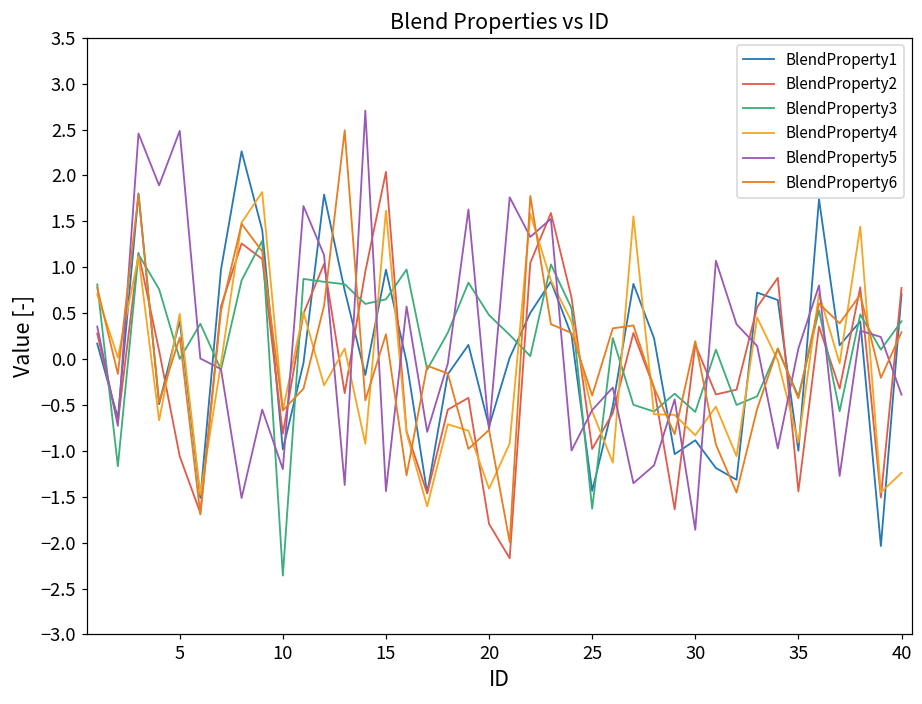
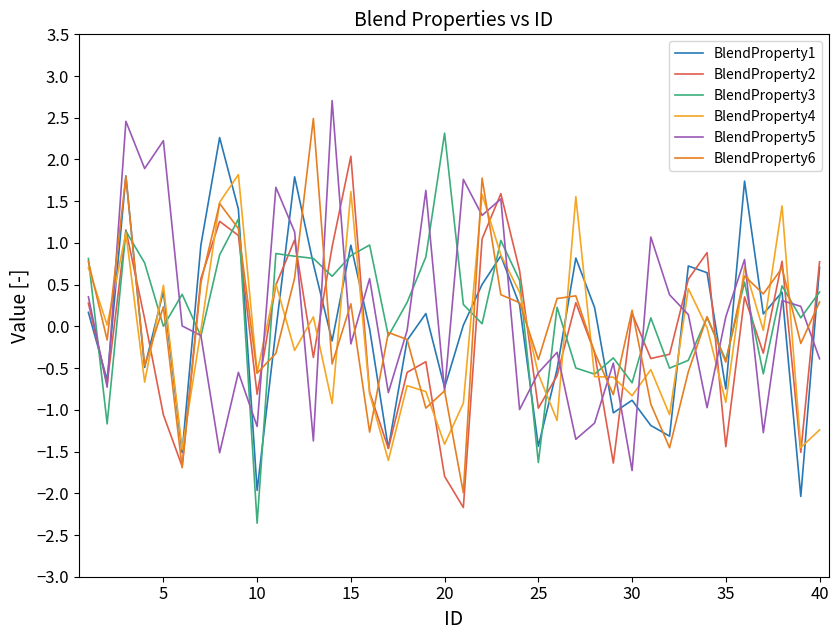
  {
    "BlendProperty1": {
      "5": 0.4,
-     "10": -1.0,
+     "10": -2.0,
      "15": 1.0,
      "20": -0.7,
      "25": -1.4,
      "30": -0.9,
-     "35": -1.0,
+     "35": -0.8,
      "40": 0.7
    },
    "BlendProperty3": {
      "5": 0.0,
      "10": -2.4,
-     "15": 0.7,
-     "20": 0.5,
+     "15": 0.8,
+     "20": 2.3,
      "25": -1.6,
-     "30": -0.6,
+     "30": -0.7,
      "40": 0.4
    },
    "BlendProperty5": {
-     "5": 2.5,
+     "5": 2.2,
      "10": -1.2,
-     "15": -1.4,
-     "30": -1.9,
+     "15": -0.2,
+     "30": -1.7,
      "35": 0.1,
      "40": -0.4
    }
  }
